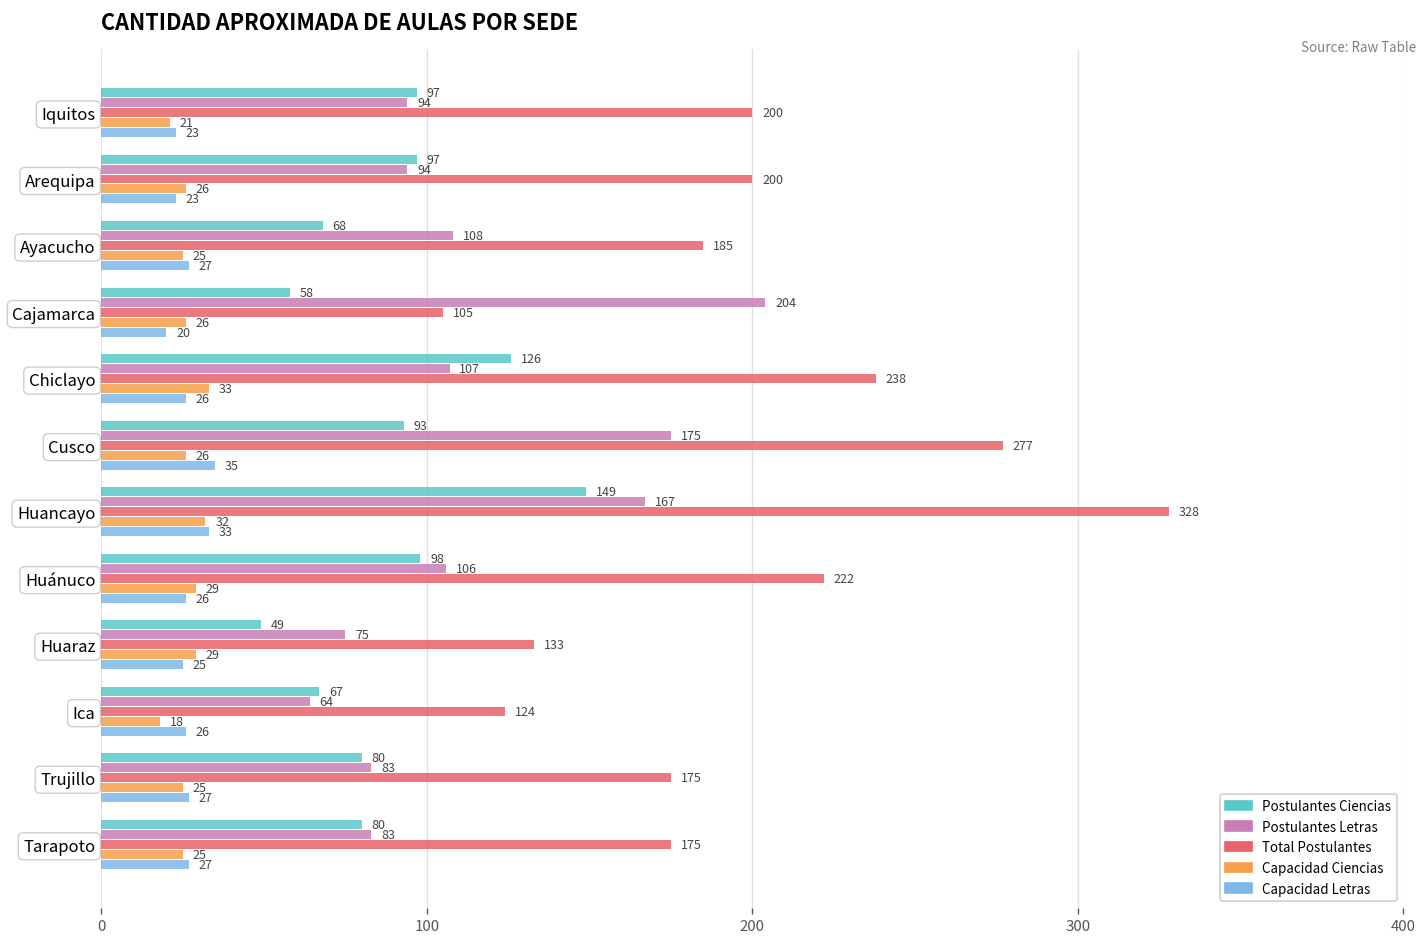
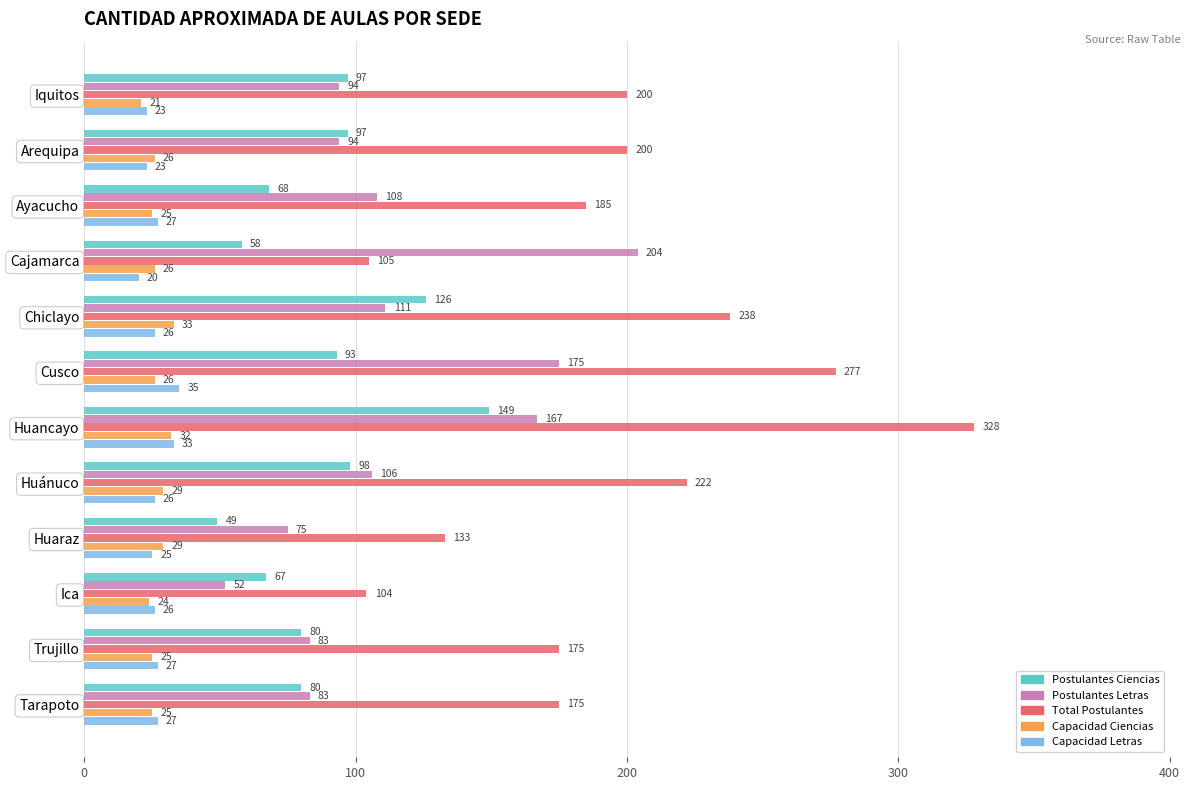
  {
    "Postulantes Letras": {
      "Iquitos": 94,
      "Arequipa": 94,
      "Ayacucho": 108,
      "Cajamarca": 204,
-     "Chiclayo": 107,
+     "Chiclayo": 111,
      "Cusco": 175,
      "Huancayo": 167,
      "Huánuco": 106,
      "Huaraz": 75,
-     "Ica": 64,
+     "Ica": 52,
      "Trujillo": 83,
      "Tarapoto": 83
    },
    "Total Postulantes": {
      "Iquitos": 200,
      "Arequipa": 200,
      "Ayacucho": 185,
      "Cajamarca": 105,
      "Chiclayo": 238,
      "Cusco": 277,
      "Huancayo": 328,
      "Huánuco": 222,
      "Huaraz": 133,
-     "Ica": 124,
+     "Ica": 104,
      "Trujillo": 175,
      "Tarapoto": 175
    },
    "Capacidad Ciencias": {
      "Iquitos": 21,
      "Arequipa": 26,
      "Ayacucho": 25,
      "Cajamarca": 26,
      "Chiclayo": 33,
      "Cusco": 26,
      "Huancayo": 32,
      "Huánuco": 29,
      "Huaraz": 29,
-     "Ica": 18,
+     "Ica": 24,
      "Trujillo": 25,
      "Tarapoto": 25
    }
  }
